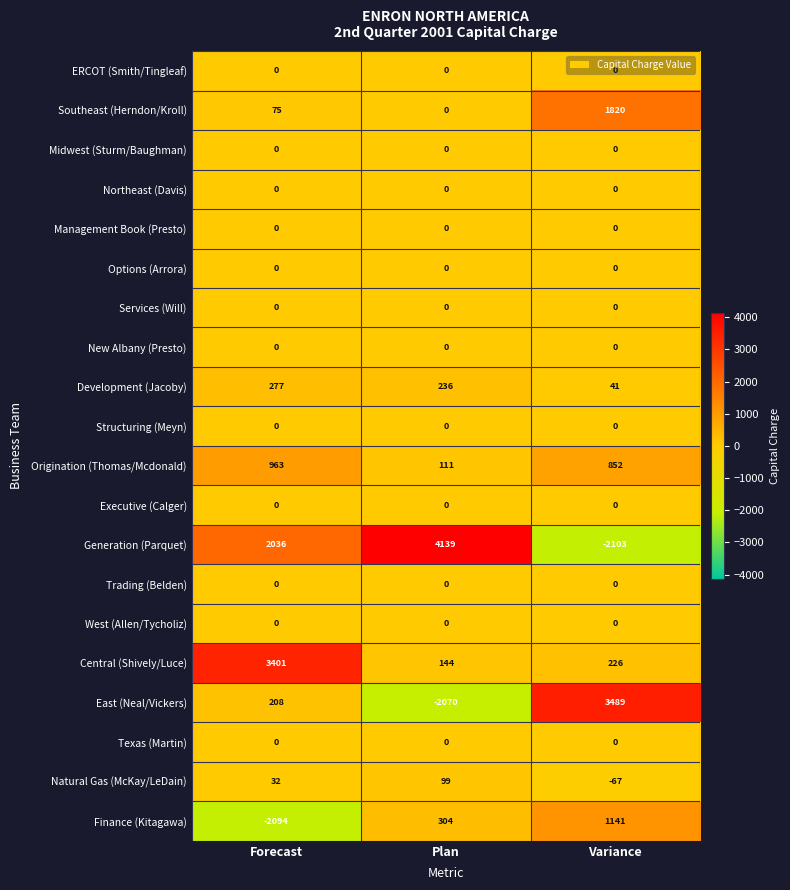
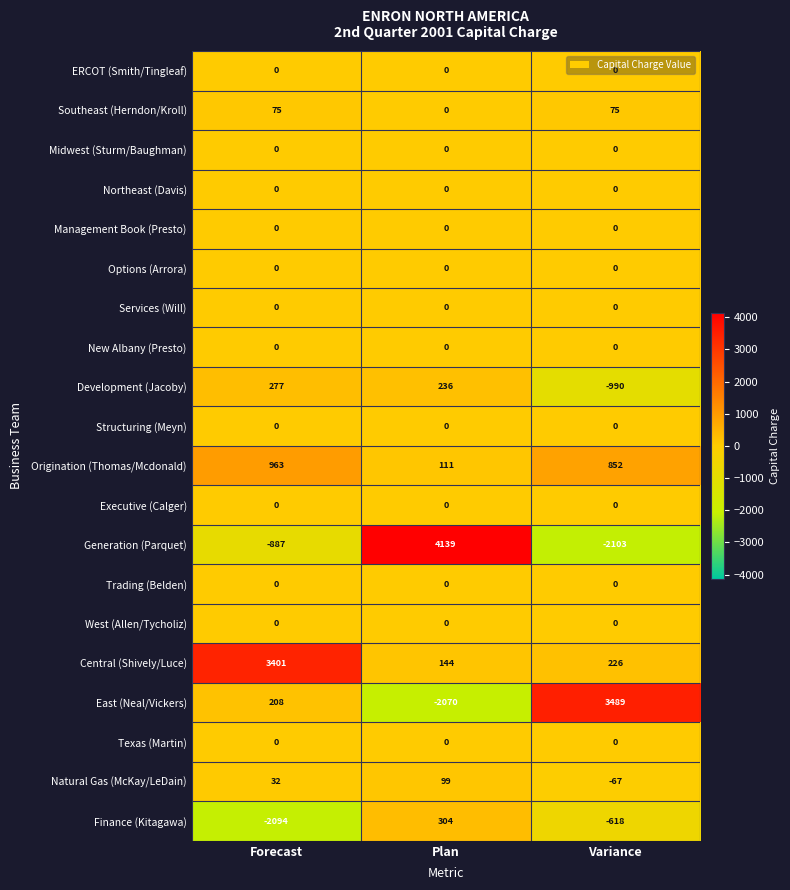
  {
    "ERCOT (Smith/Tingleaf)": {
      "Forecast": 0,
      "Plan": 0
    },
    "Southeast (Herndon/Kroll)": {
      "Forecast": 75,
      "Plan": 0,
-     "Variance": 1820
+     "Variance": 75
    },
    "Midwest (Sturm/Baughman)": {
      "Forecast": 0,
      "Plan": 0,
      "Variance": 0
    },
    "Northeast (Davis)": {
      "Forecast": 0,
      "Plan": 0,
      "Variance": 0
    },
    "Management Book (Presto)": {
      "Forecast": 0,
      "Plan": 0,
      "Variance": 0
    },
    "Options (Arrora)": {
      "Forecast": 0,
      "Plan": 0,
      "Variance": 0
    },
    "Services (Will)": {
      "Forecast": 0,
      "Plan": 0,
      "Variance": 0
    },
    "New Albany (Presto)": {
      "Forecast": 0,
      "Plan": 0,
      "Variance": 0
    },
    "Development (Jacoby)": {
      "Forecast": 277,
      "Plan": 236,
-     "Variance": 41
+     "Variance": -990
    },
    "Structuring (Meyn)": {
      "Forecast": 0,
      "Plan": 0,
      "Variance": 0
    },
    "Origination (Thomas/Mcdonald)": {
      "Forecast": 963,
      "Plan": 111,
      "Variance": 852
    },
    "Executive (Calger)": {
      "Forecast": 0,
      "Plan": 0,
      "Variance": 0
    },
    "Generation (Parquet)": {
-     "Forecast": 2036,
+     "Forecast": -887,
      "Plan": 4139,
      "Variance": -2103
    },
    "Trading (Belden)": {
      "Forecast": 0,
      "Plan": 0,
      "Variance": 0
    },
    "West (Allen/Tycholiz)": {
      "Forecast": 0,
      "Plan": 0,
      "Variance": 0
    },
    "Central (Shively/Luce)": {
      "Forecast": 3401,
      "Plan": 144,
      "Variance": 226
    },
    "East (Neal/Vickers)": {
      "Forecast": 208,
      "Plan": -2070,
      "Variance": 3489
    },
    "Texas (Martin)": {
      "Forecast": 0,
      "Plan": 0,
      "Variance": 0
    },
    "Natural Gas (McKay/LeDain)": {
      "Forecast": 32,
      "Plan": 99,
      "Variance": -67
    },
    "Finance (Kitagawa)": {
      "Forecast": -2094,
      "Plan": 304,
-     "Variance": 1141
+     "Variance": -618
    }
  }
